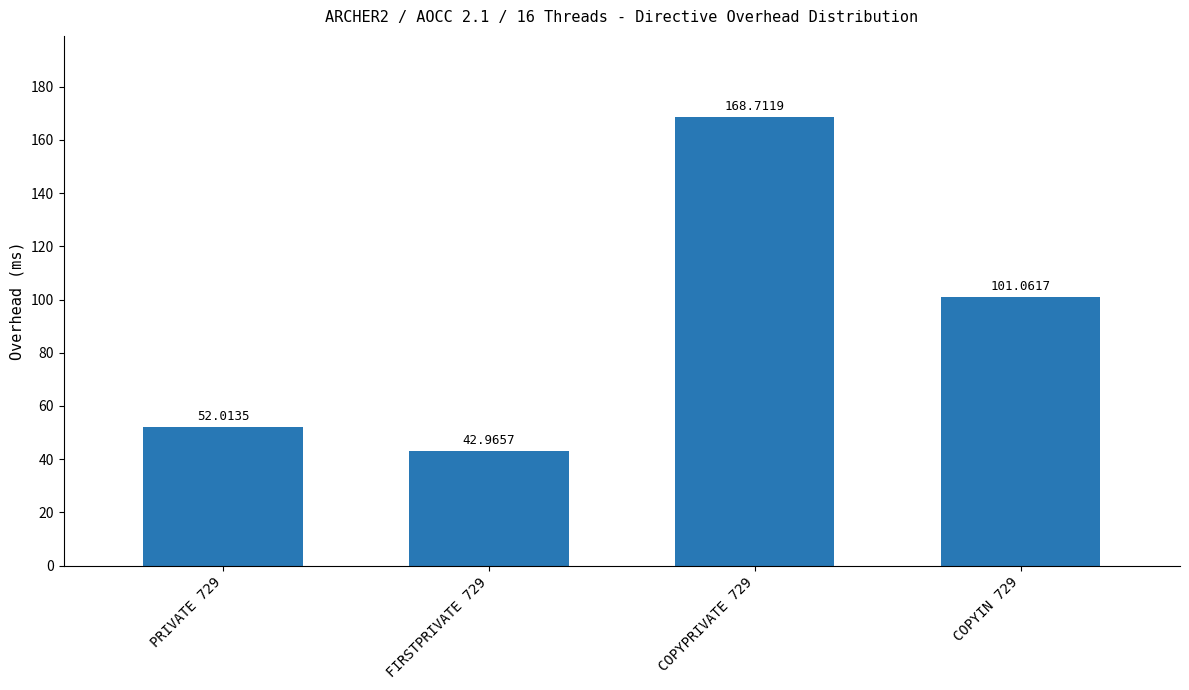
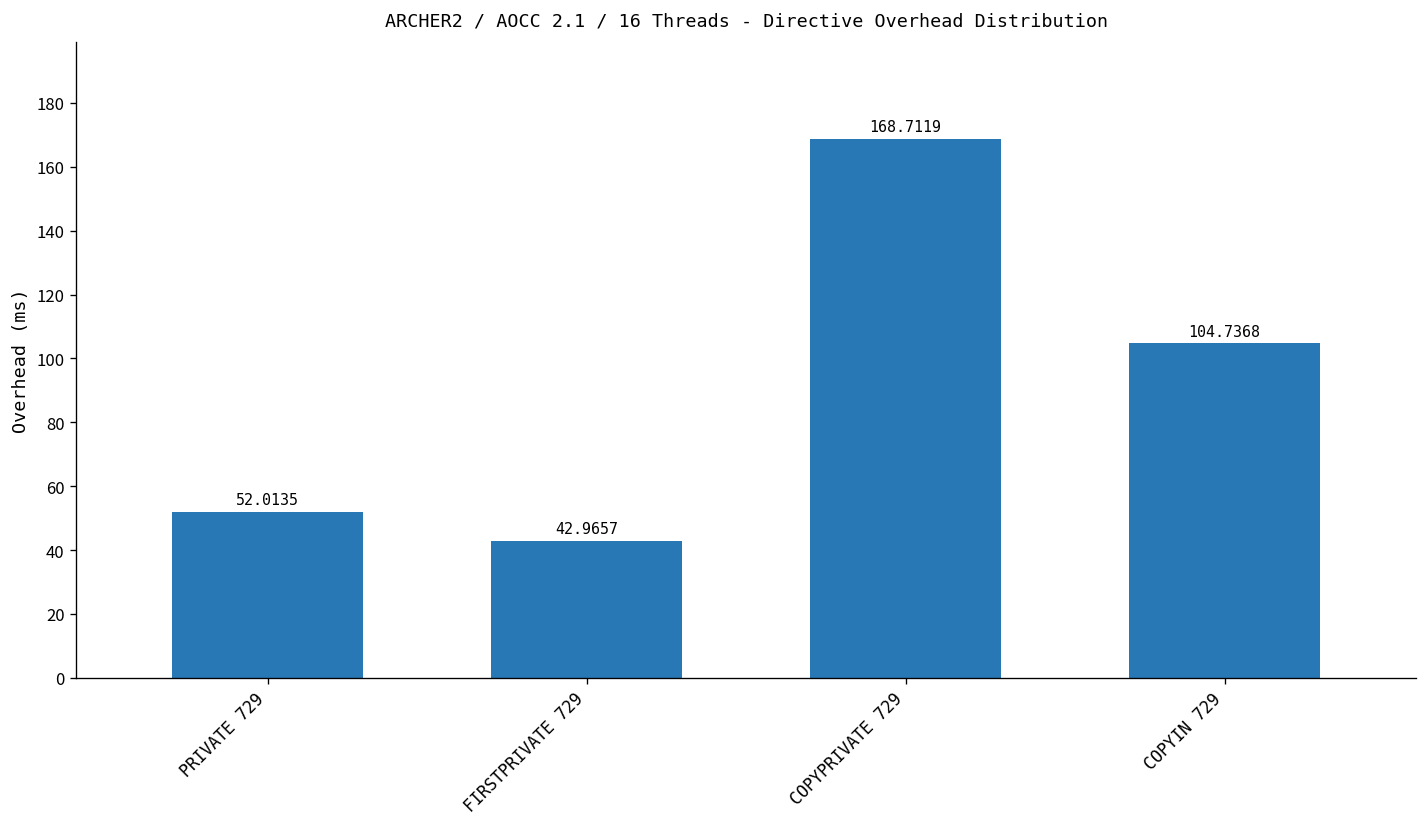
  {
    "PRIVATE 729": 52.0135,
    "FIRSTPRIVATE 729": 42.9657,
    "COPYPRIVATE 729": 168.7119,
-   "COPYIN 729": 101.0617
+   "COPYIN 729": 104.7368
  }
